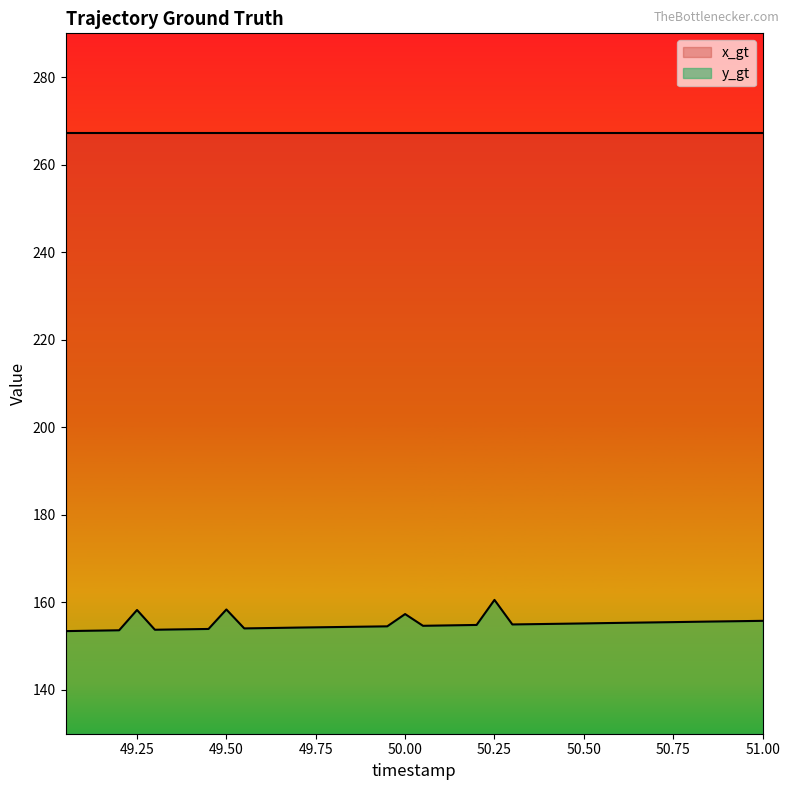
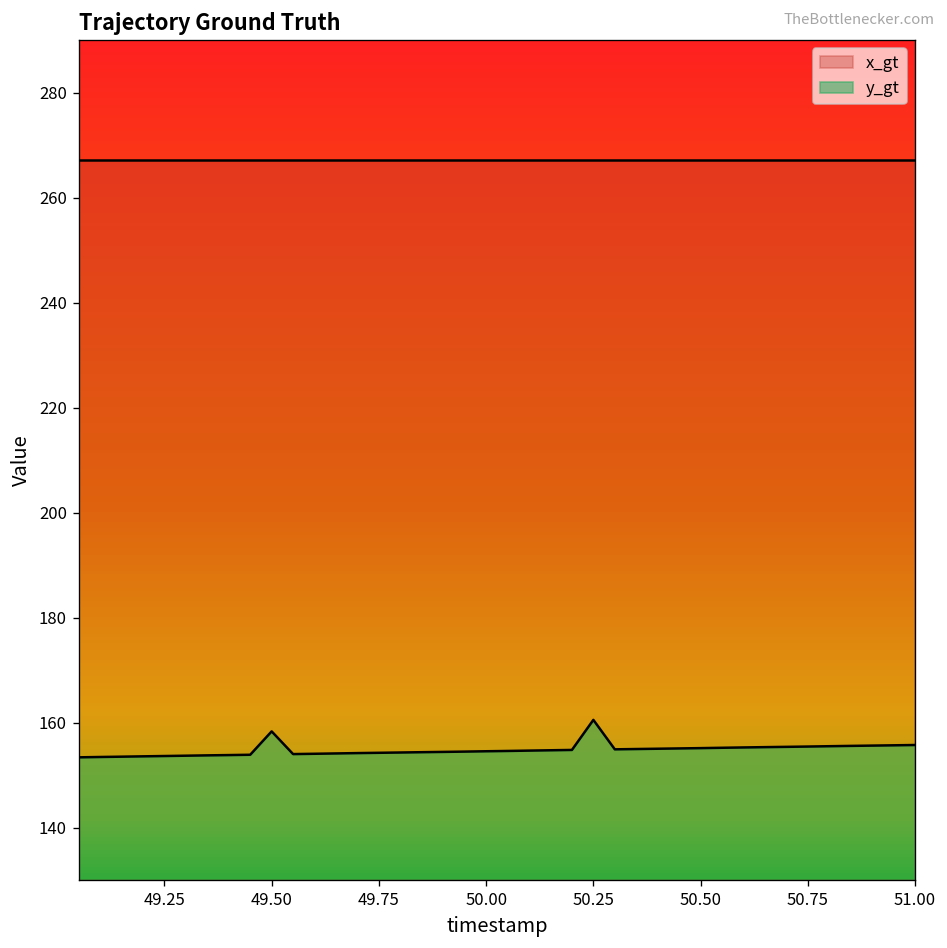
  {
    "x_gt": {
      "49.25": 267,
      "49.50": 267,
      "49.75": 267,
      "50.00": 267,
      "50.25": 267,
      "50.50": 267,
      "50.75": 267,
      "51.00": 267
    },
    "y_gt": {
-     "49.25": 158,
+     "49.25": 154,
      "49.50": 158,
      "49.75": 154,
-     "50.00": 157,
+     "50.00": 155,
      "50.25": 161,
      "50.50": 155,
      "50.75": 155,
      "51.00": 156
    }
  }
